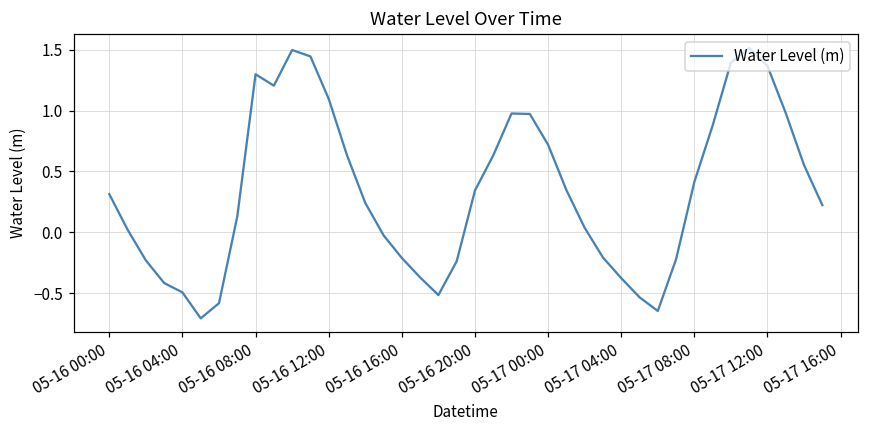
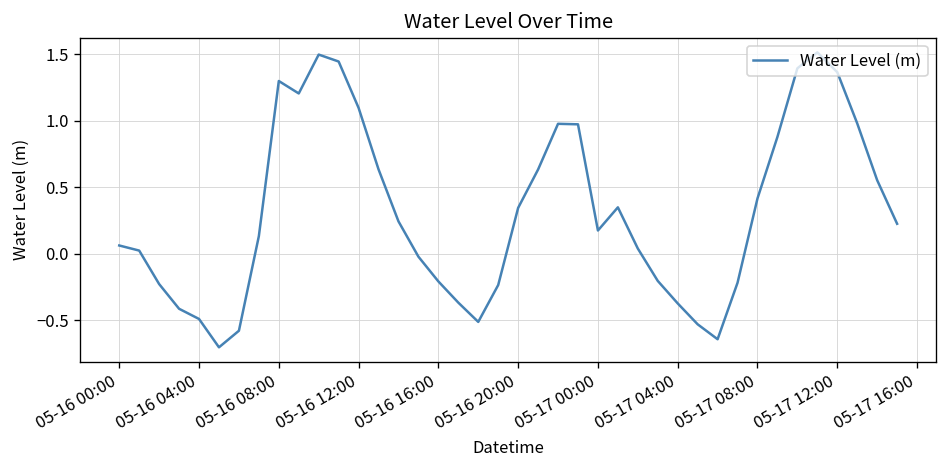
  {
-   "05-16 00:00": 0.31,
+   "05-16 00:00": 0.06,
    "05-16 04:00": -0.49,
    "05-16 08:00": 1.30,
    "05-16 12:00": 1.10,
    "05-16 16:00": -0.21,
    "05-16 20:00": 0.34,
-   "05-17 00:00": 0.72,
+   "05-17 00:00": 0.17,
    "05-17 04:00": -0.37,
    "05-17 08:00": 0.41
  }
